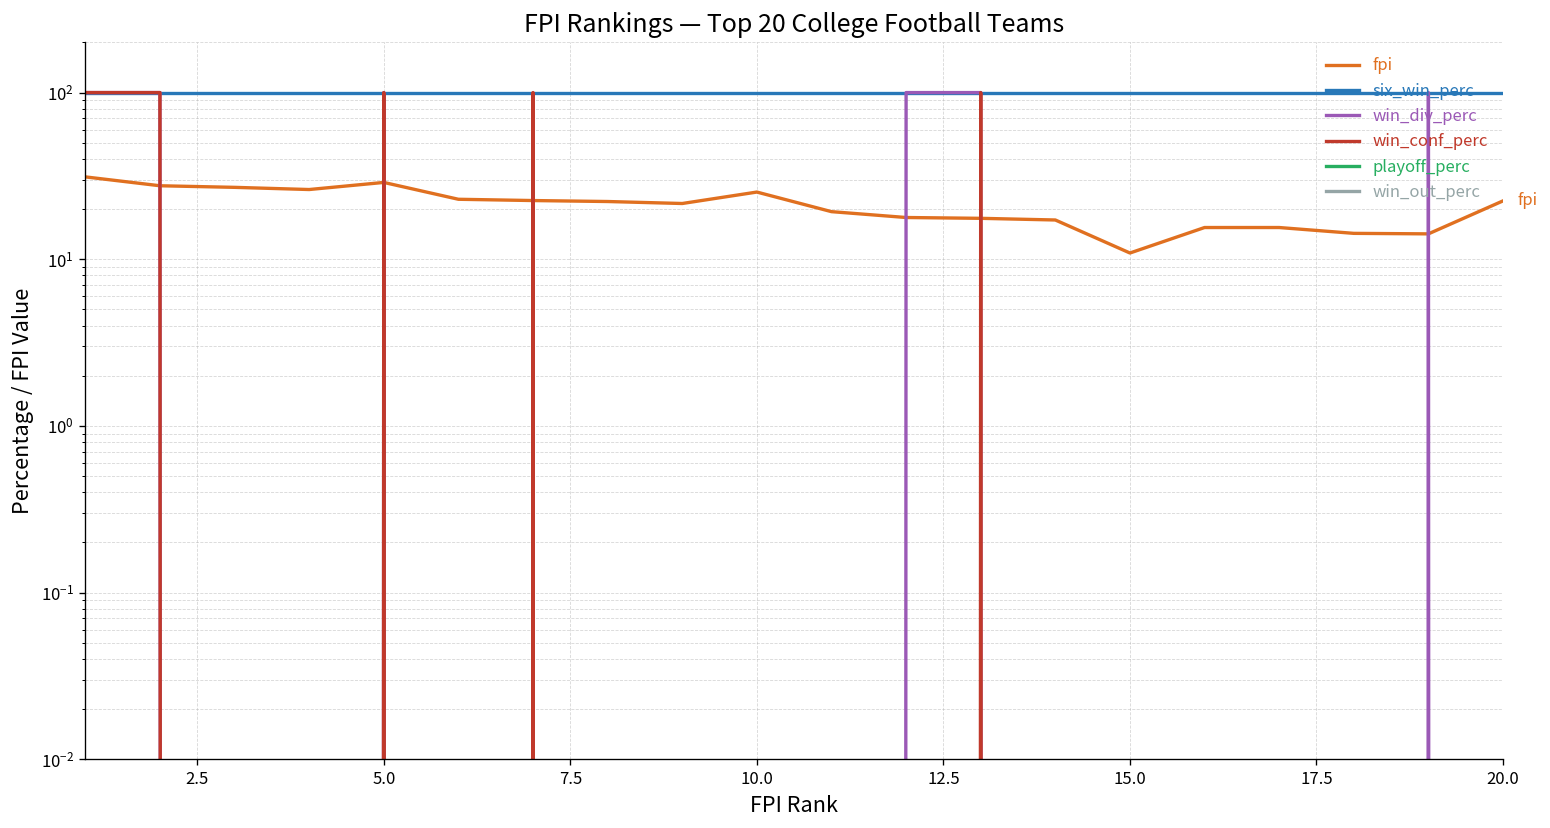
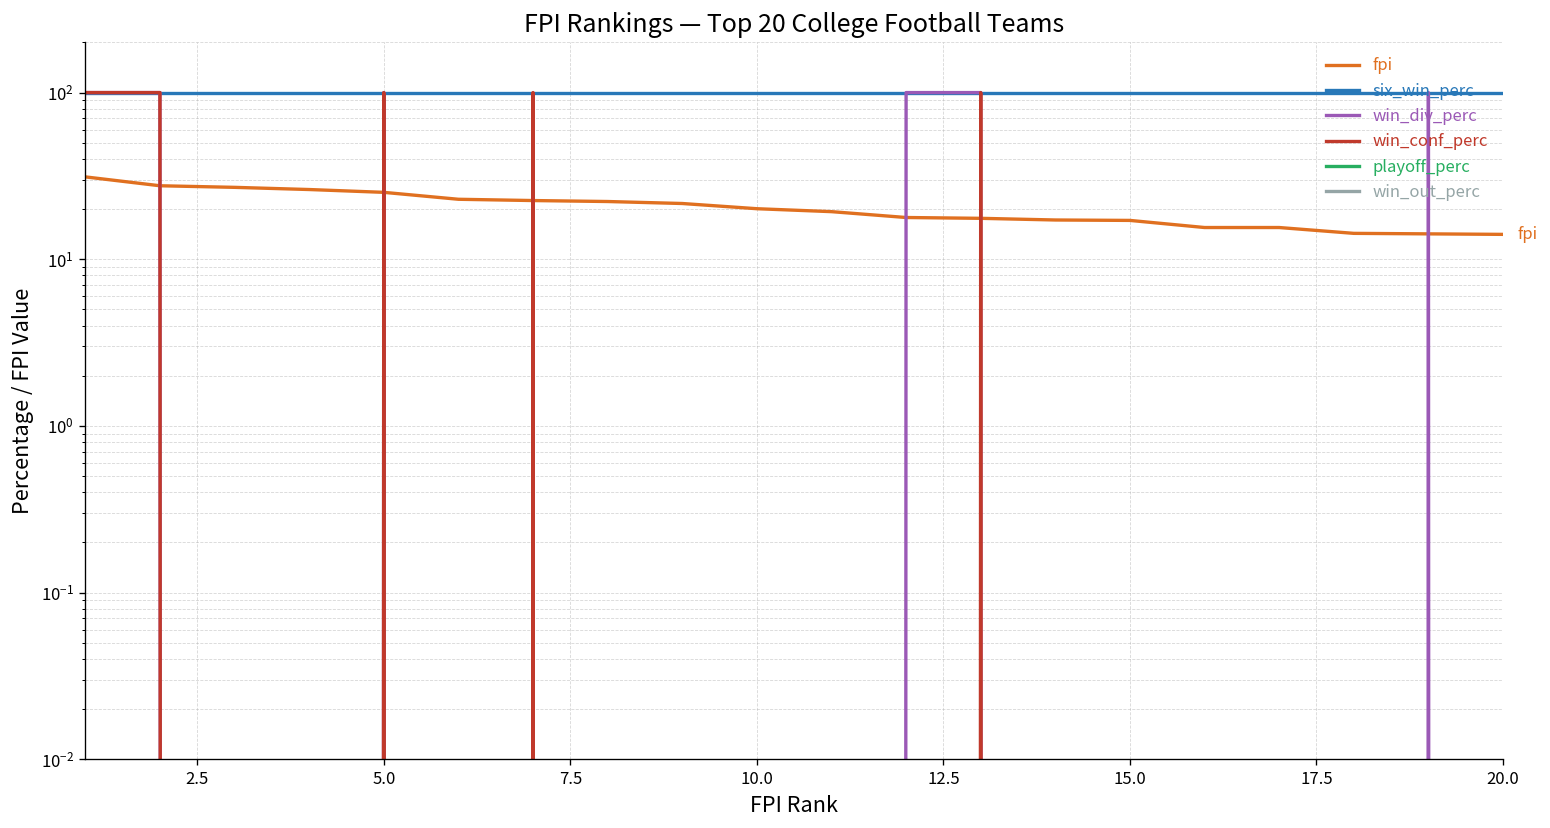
  {
    "fpi": {
-     "5.0": 29,
-     "10.0": 25,
-     "15.0": 11,
-     "20.0": 22
+     "5.0": 25,
+     "10.0": 20,
+     "15.0": 17,
+     "20.0": 14
    },
    "six_win_perc": {
      "10.0": 100,
      "15.0": 100,
      "20.0": 100
    }
  }
